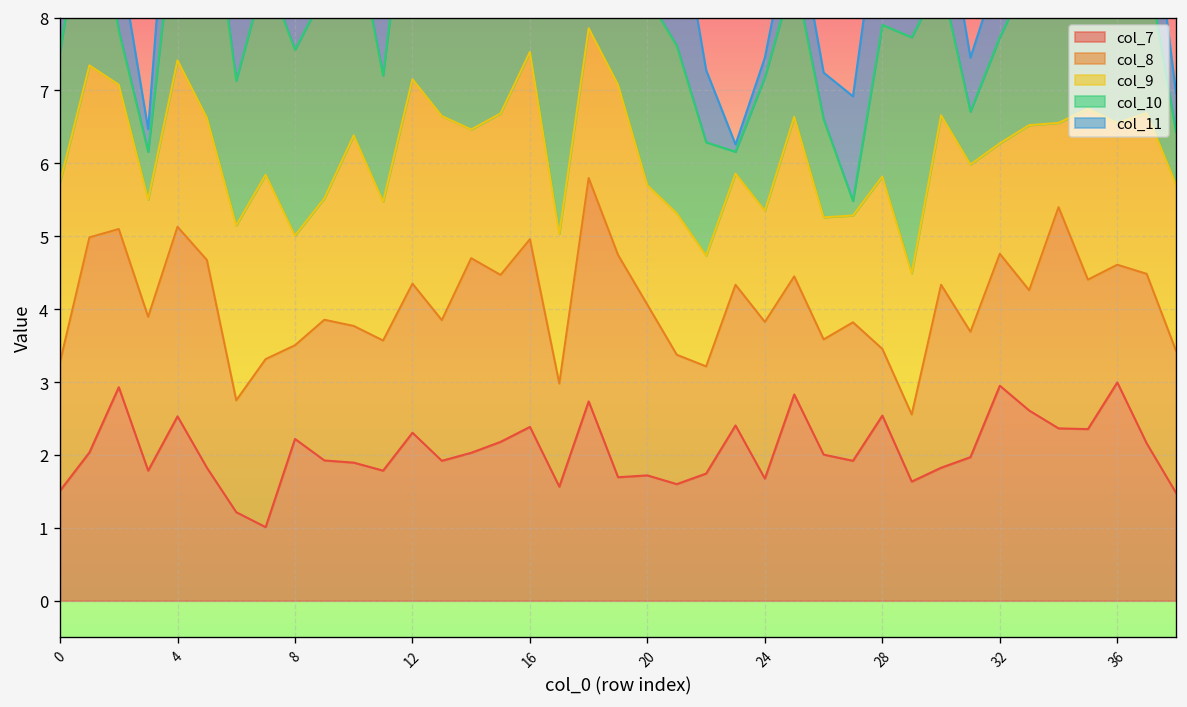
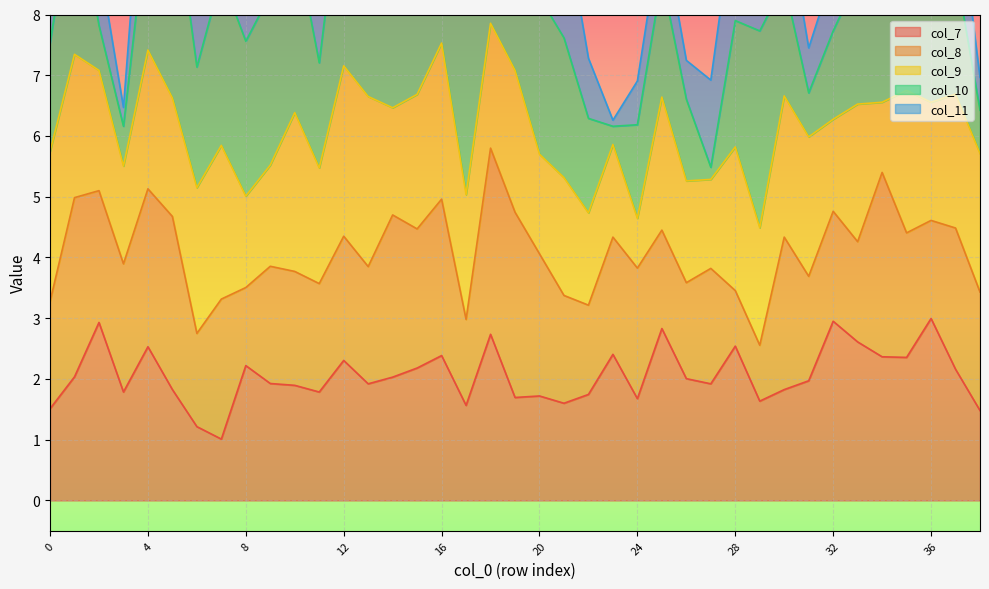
  {
    "col_9": {
      "0": 2.5,
      "4": 2.3,
      "8": 1.5,
      "12": 2.8,
      "16": 2.6,
      "20": 1.6,
-     "24": 1.5,
+     "24": 0.8,
      "28": 2.4,
      "32": 1.5
    },
    "col_10": {
      "0": 1.8,
      "8": 2.6,
-     "24": 1.8,
+     "24": 1.5,
      "28": 2.1,
      "32": 1.5
    },
    "col_11": {
-     "24": 0.3
+     "24": 0.7
    }
  }
